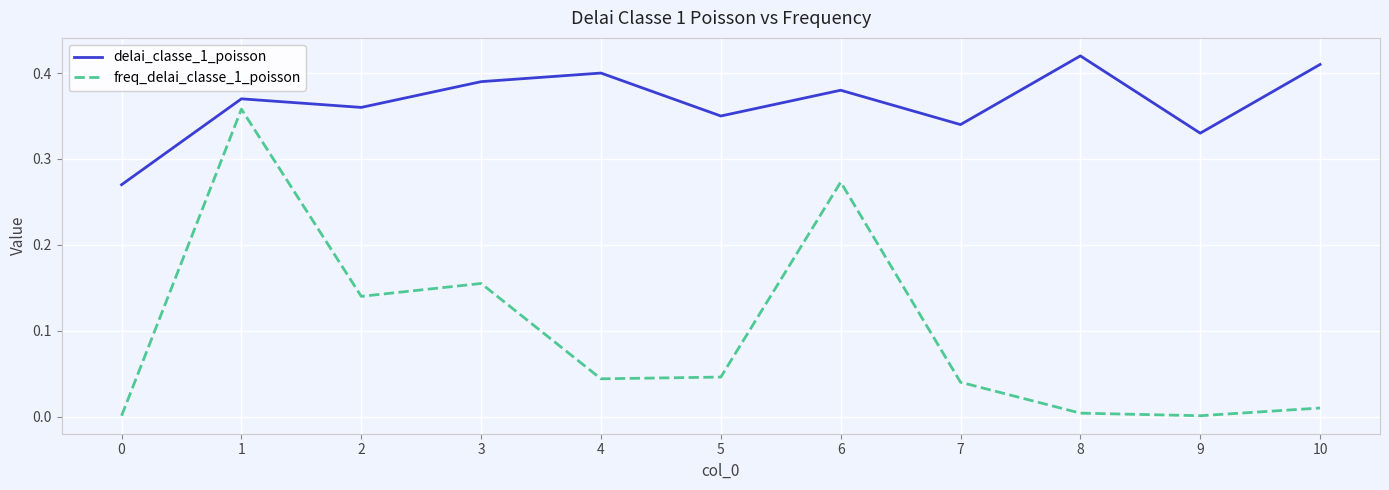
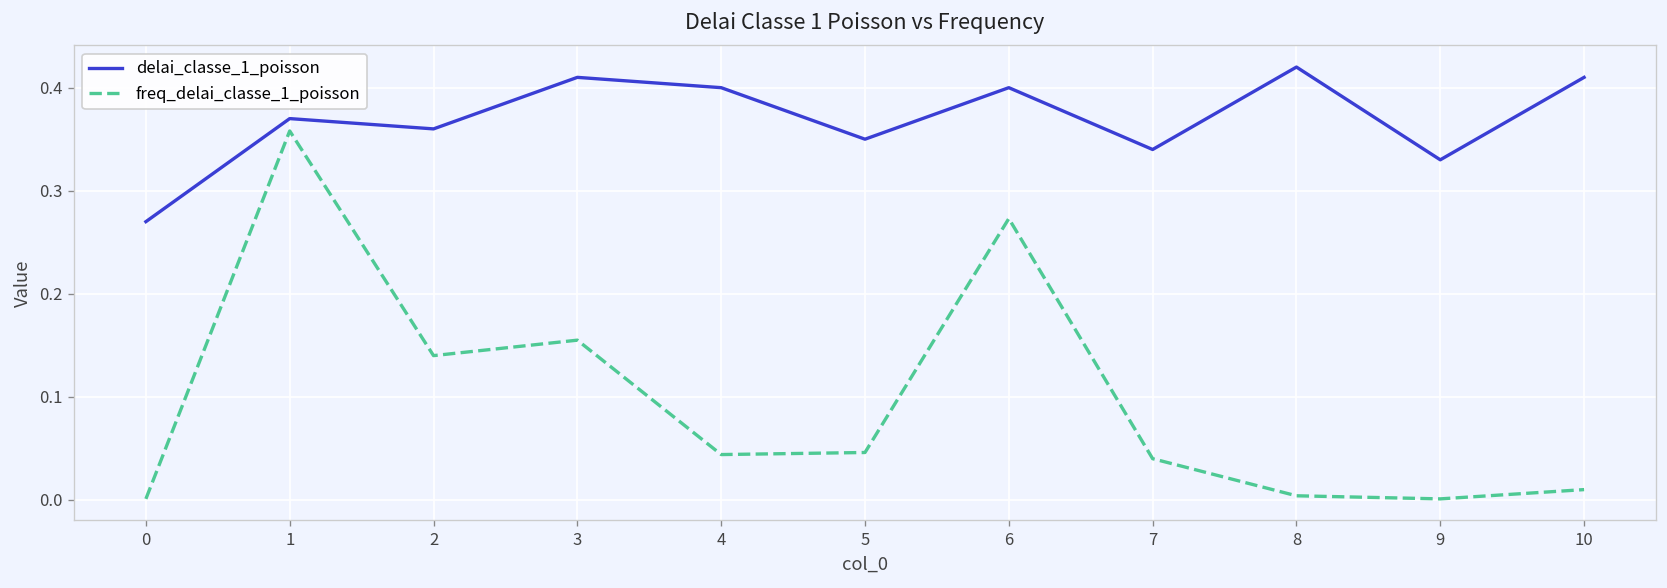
  {
    "delai_classe_1_poisson": {
      "0": 0.27,
      "1": 0.37,
      "2": 0.36,
-     "3": 0.39,
+     "3": 0.41,
      "4": 0.40,
      "5": 0.35,
-     "6": 0.38,
+     "6": 0.40,
      "7": 0.34,
      "8": 0.42,
      "9": 0.33,
      "10": 0.41
    },
    "freq_delai_classe_1_poisson": {
      "0": 0.00,
      "1": 0.36,
      "2": 0.14,
      "3": 0.16,
      "4": 0.04,
      "5": 0.05,
      "6": 0.27,
      "7": 0.04,
      "8": 0.00,
      "9": 0.00,
      "10": 0.01
    }
  }
